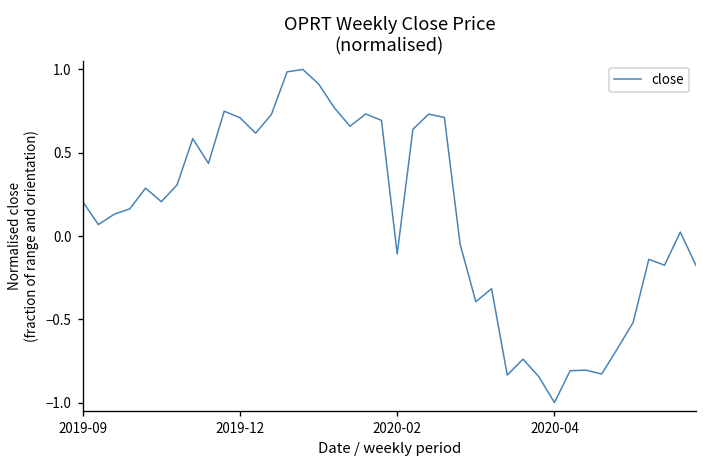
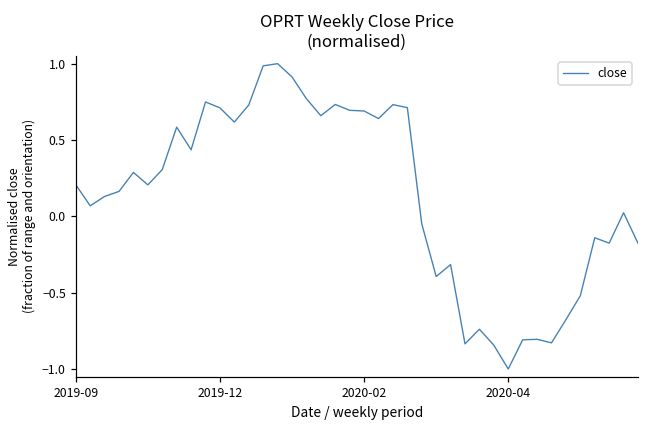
  {
    "2019-09": 0.21,
    "2019-12": 0.71,
-   "2020-02": -0.11,
+   "2020-02": 0.69,
    "2020-04": -1.00
  }
